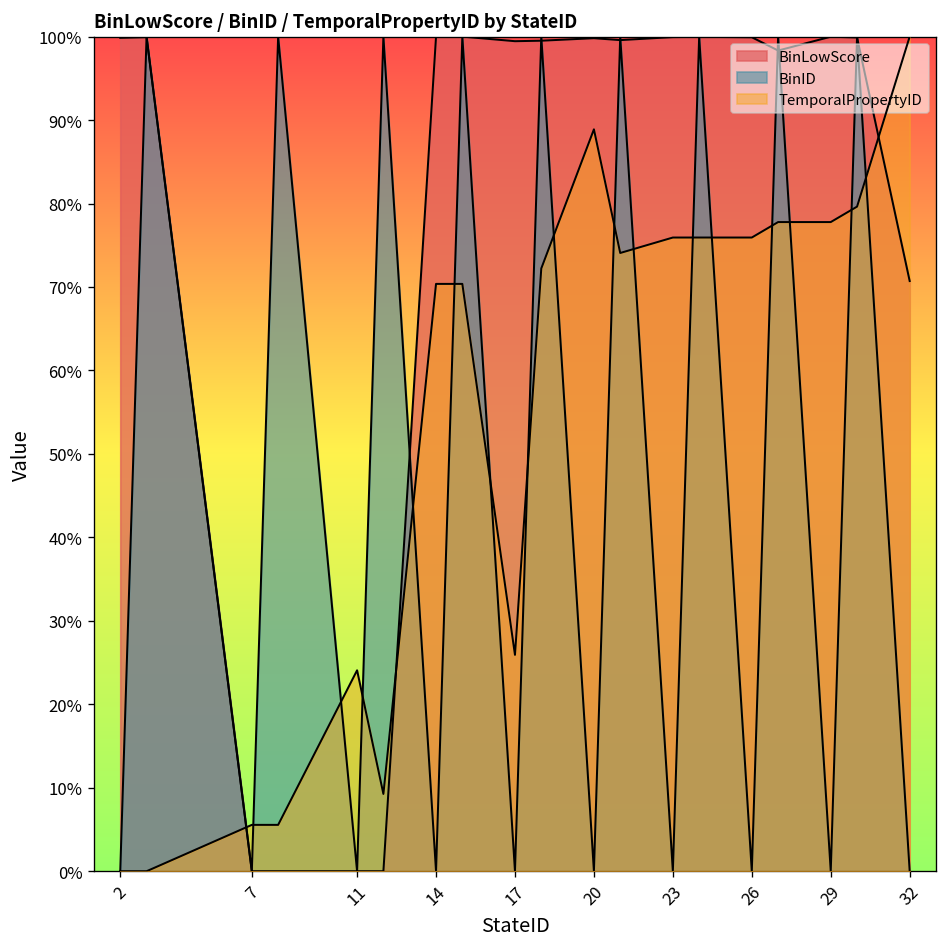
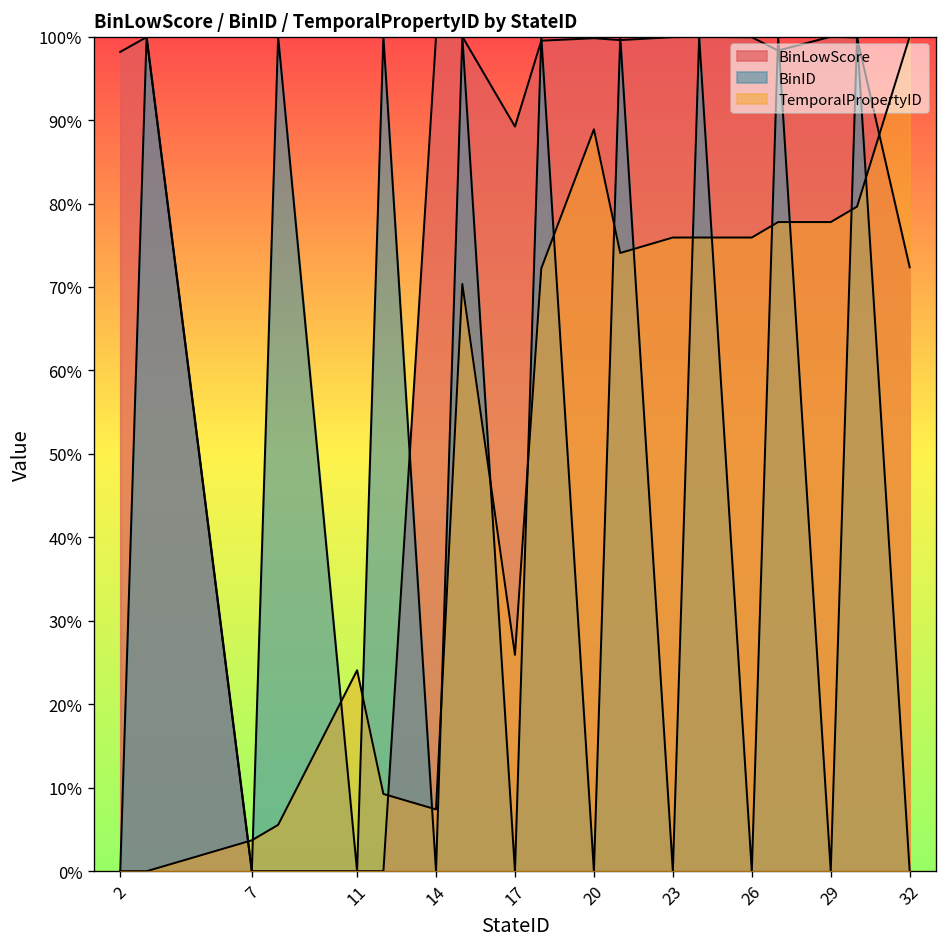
  {
    "BinLowScore": {
-     "2": "100%",
+     "2": "98%",
      "14": "100%",
-     "17": "99%",
+     "17": "89%",
      "20": "100%",
      "23": "100%",
      "26": "100%",
      "29": "100%",
-     "32": "71%"
+     "32": "72%"
    },
    "BinID": {
      "14": "0%",
      "17": "0%",
      "20": "0%",
      "23": "0%",
      "26": "0%",
      "29": "0%",
      "32": "0%"
    },
    "TemporalPropertyID": {
-     "7": "6%",
+     "7": "4%",
      "11": "24%",
-     "14": "70%",
+     "14": "7%",
      "17": "26%",
      "20": "89%",
      "23": "76%",
      "26": "76%",
      "29": "78%",
      "32": "100%"
    }
  }
